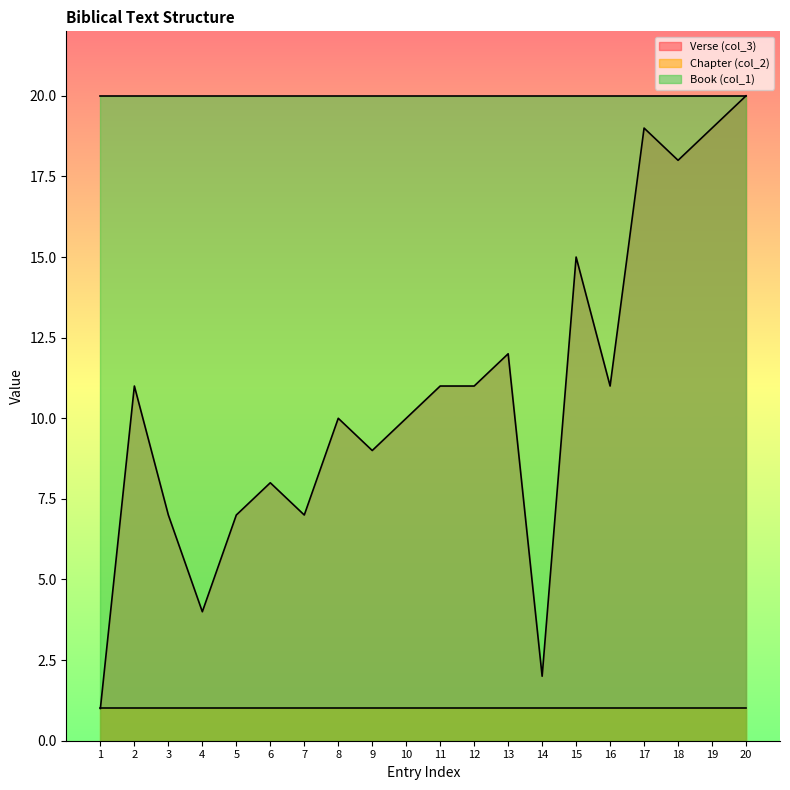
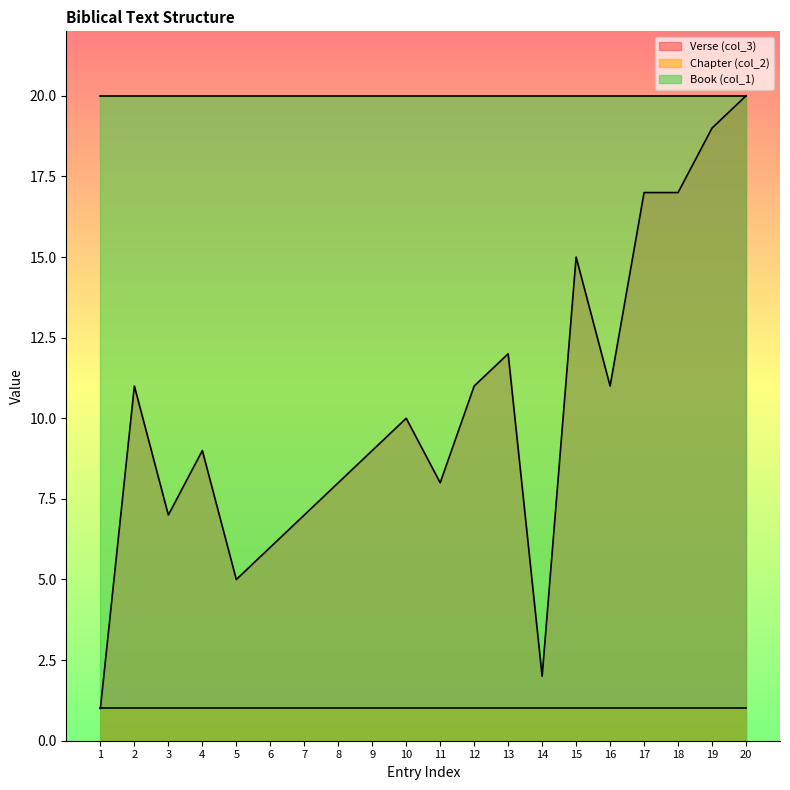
  {
    "Verse (col_3)": {
      "2": 11,
      "3": 7,
-     "4": 4,
-     "5": 7,
-     "6": 8,
+     "4": 9,
+     "5": 5,
+     "6": 6,
      "7": 7,
-     "8": 10,
+     "8": 8,
      "9": 9,
      "10": 10,
-     "11": 11,
+     "11": 8,
      "12": 11,
      "13": 12,
      "14": 2,
      "15": 15,
      "16": 11,
-     "17": 19,
-     "18": 18,
+     "17": 17,
+     "18": 17,
      "19": 19
    },
    "Chapter (col_2)": {
      "2": 1,
      "3": 1,
      "4": 1,
      "5": 1,
      "6": 1,
      "7": 1,
      "8": 1,
      "9": 1,
      "10": 1,
      "11": 1,
      "12": 1,
      "13": 1,
      "14": 1,
      "15": 1,
      "16": 1,
      "17": 1,
      "18": 1,
      "19": 1,
      "20": 1
    },
    "Book (col_1)": {
      "1": 20,
      "2": 20,
      "3": 20,
      "4": 20,
      "5": 20,
      "6": 20,
      "7": 20,
      "8": 20,
      "9": 20,
      "10": 20,
      "11": 20,
      "12": 20,
      "13": 20,
      "14": 20,
      "15": 20,
      "16": 20,
      "17": 20,
      "18": 20,
      "19": 20
    }
  }
